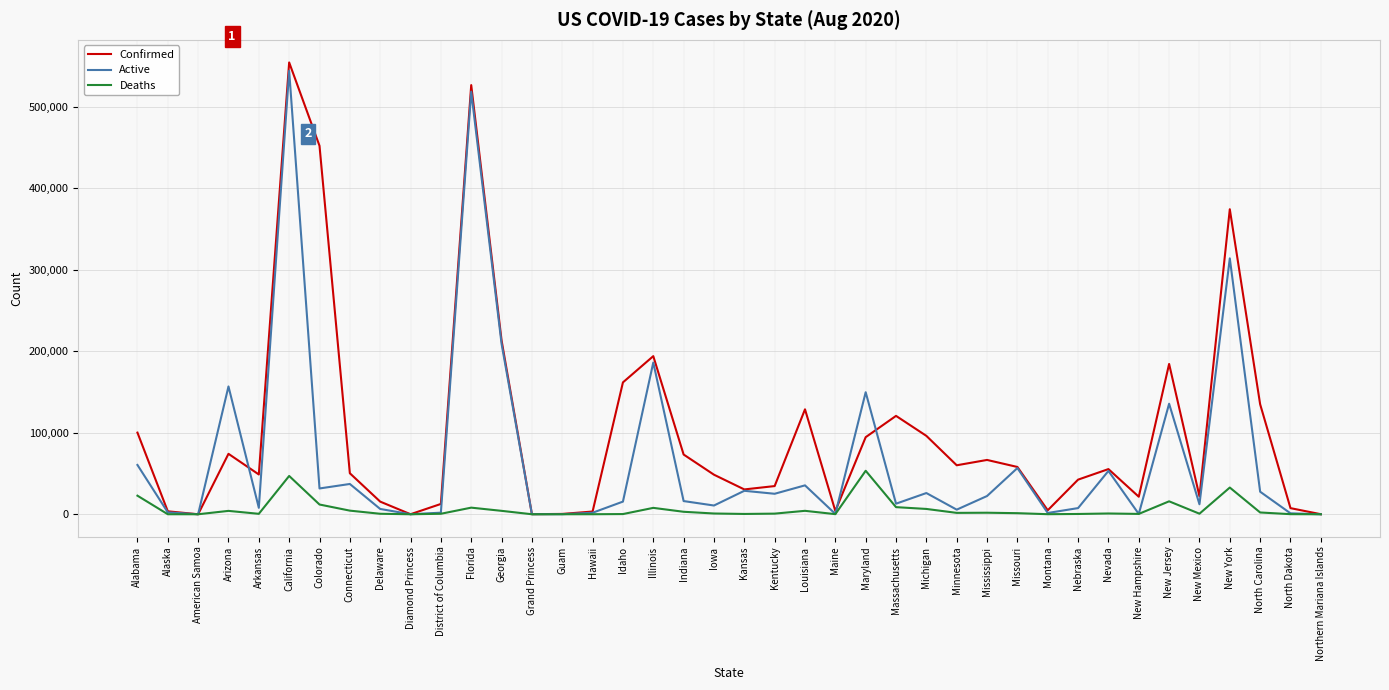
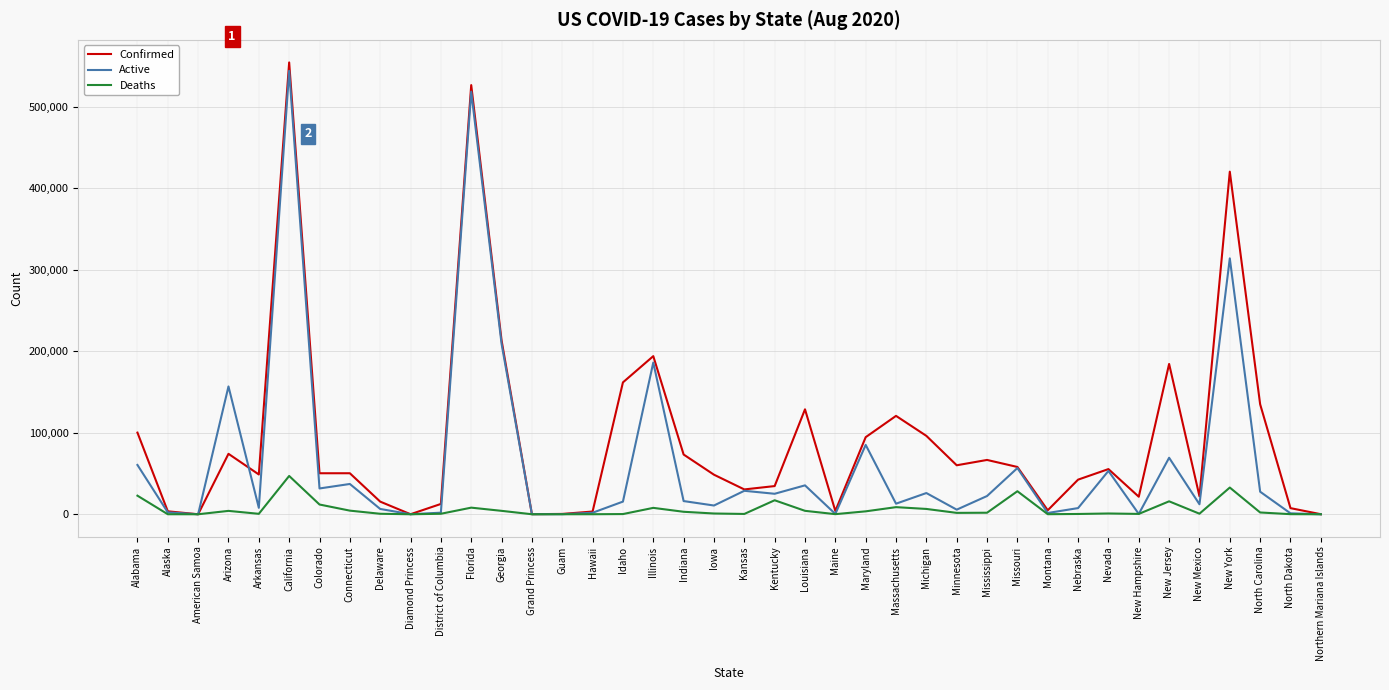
  {
    "Confirmed": {
      "Alabama": "100,000",
      "Arizona": "70,000",
      "Arkansas": "50,000",
      "California": "550,000",
-     "Colorado": "450,000",
+     "Colorado": "50,000",
      "Connecticut": "50,000",
      "Delaware": "20,000",
      "District of Columbia": "10,000",
      "Florida": "530,000",
      "Georgia": "210,000",
      "Idaho": "160,000",
      "Illinois": "190,000",
      "Indiana": "70,000",
      "Iowa": "50,000",
      "Kentucky": "30,000",
      "Louisiana": "130,000",
      "Maine": "0",
      "Maryland": "90,000",
      "Massachusetts": "120,000",
      "Michigan": "100,000",
      "Minnesota": "60,000",
      "Mississippi": "70,000",
      "Montana": "0",
      "Nebraska": "40,000",
      "New Hampshire": "20,000",
      "New Jersey": "180,000",
      "New Mexico": "20,000",
-     "New York": "370,000",
+     "New York": "420,000",
      "North Carolina": "130,000",
      "North Dakota": "10,000"
    },
    "Active": {
      "Alabama": "60,000",
      "Arizona": "160,000",
      "Arkansas": "10,000",
      "California": "540,000",
      "Colorado": "30,000",
      "Connecticut": "40,000",
      "Delaware": "10,000",
      "Florida": "520,000",
      "Georgia": "210,000",
      "Idaho": "20,000",
      "Illinois": "190,000",
      "Indiana": "20,000",
      "Iowa": "10,000",
      "Kentucky": "30,000",
      "Louisiana": "40,000",
-     "Maryland": "150,000",
+     "Maryland": "90,000",
      "Massachusetts": "10,000",
      "Michigan": "30,000",
      "Minnesota": "10,000",
      "Mississippi": "20,000",
      "Nebraska": "10,000",
-     "New Jersey": "140,000",
+     "New Jersey": "70,000",
      "New Mexico": "10,000",
      "New York": "310,000",
      "North Carolina": "30,000"
    },
    "Deaths": {
      "Alabama": "20,000",
      "Arizona": "0",
      "Arkansas": "0",
      "California": "50,000",
      "Colorado": "10,000",
      "Connecticut": "0",
      "Delaware": "0",
      "Florida": "10,000",
      "Georgia": "0",
      "Idaho": "0",
      "Illinois": "10,000",
      "Indiana": "0",
      "Iowa": "0",
      "Kansas": "0",
-     "Kentucky": "0",
+     "Kentucky": "20,000",
      "Louisiana": "0",
-     "Maryland": "50,000",
+     "Maryland": "0",
      "Massachusetts": "10,000",
      "Michigan": "10,000",
      "Minnesota": "0",
      "Mississippi": "0",
-     "Missouri": "0",
+     "Missouri": "30,000",
      "Nebraska": "0",
      "Nevada": "0",
      "New Jersey": "20,000",
      "New Mexico": "0",
      "New York": "30,000",
      "North Carolina": "0"
    }
  }
